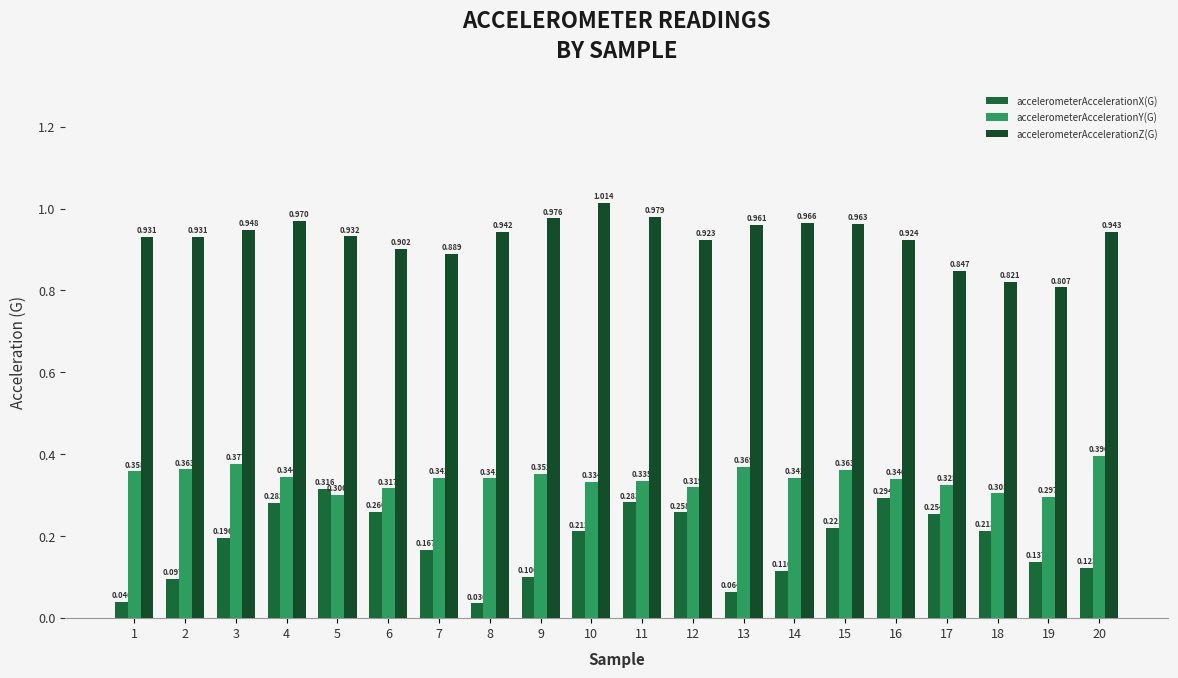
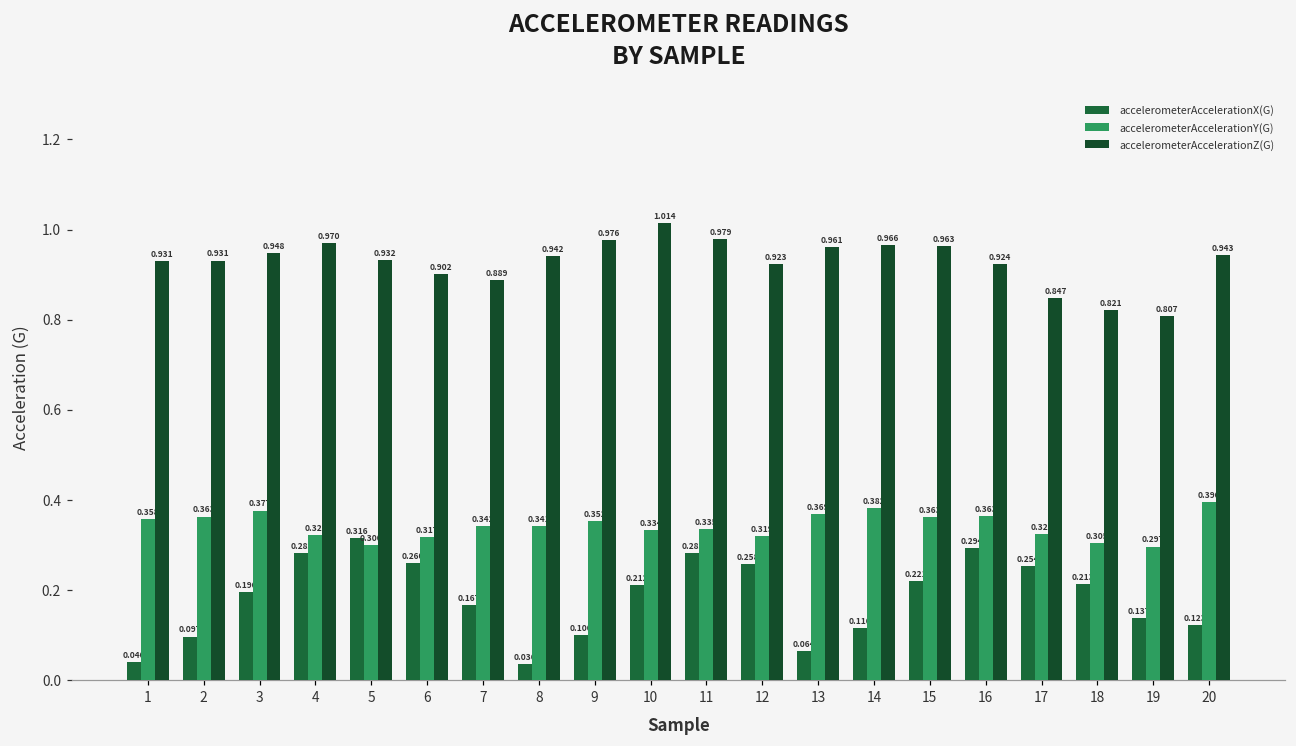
  {
    "accelerometerAccelerationY(G)": {
      "1": 0.358,
      "2": 0.363,
      "3": 0.377,
-     "4": 0.344,
+     "4": 0.322,
      "5": 0.300,
      "6": 0.317,
      "7": 0.342,
      "8": 0.341,
      "9": 0.352,
      "10": 0.334,
      "11": 0.335,
      "12": 0.319,
      "13": 0.369,
-     "14": 0.342,
+     "14": 0.382,
      "15": 0.363,
-     "16": 0.340,
+     "16": 0.363,
      "17": 0.325,
      "18": 0.305,
      "19": 0.297,
      "20": 0.396
    }
  }
